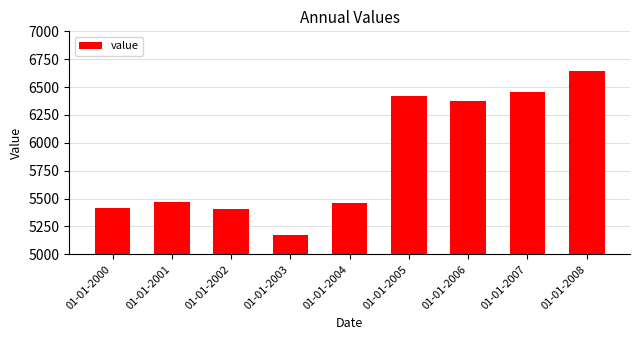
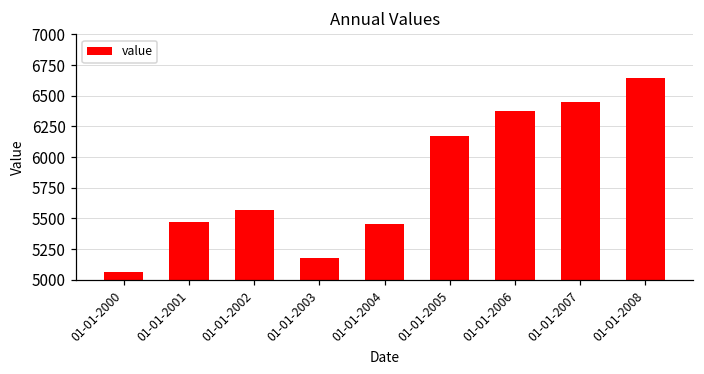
  {
-   "01-01-2000": 5410,
+   "01-01-2000": 5060,
    "01-01-2001": 5470,
-   "01-01-2002": 5410,
+   "01-01-2002": 5570,
    "01-01-2003": 5180,
    "01-01-2004": 5460,
-   "01-01-2005": 6420,
+   "01-01-2005": 6170,
    "01-01-2006": 6380,
    "01-01-2007": 6450,
    "01-01-2008": 6640
  }
